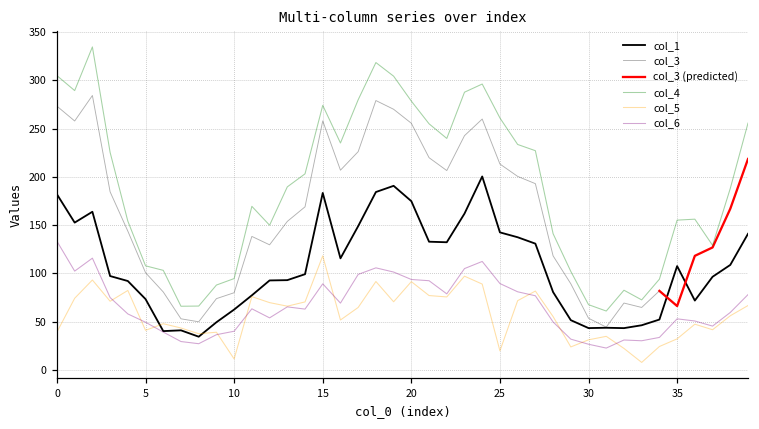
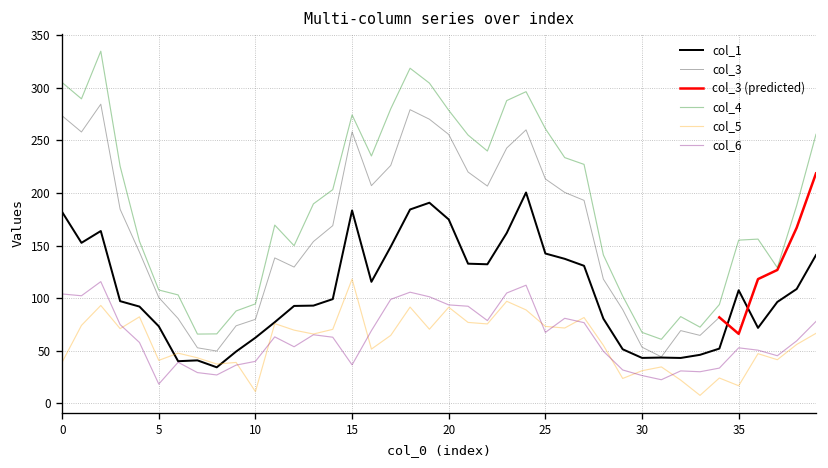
  {
    "col_3 (predicted)": {
      "35": 70
    },
    "col_5": {
      "0": 40,
      "5": 40,
      "10": 10,
      "15": 120,
-     "25": 20,
+     "25": 70,
      "30": 30,
-     "35": 30
+     "35": 20
    },
    "col_6": {
-     "0": 130,
-     "5": 50,
+     "0": 100,
+     "5": 20,
      "10": 40,
-     "15": 90,
-     "25": 90,
+     "15": 40,
+     "25": 70,
      "30": 30,
      "35": 50
    }
  }
